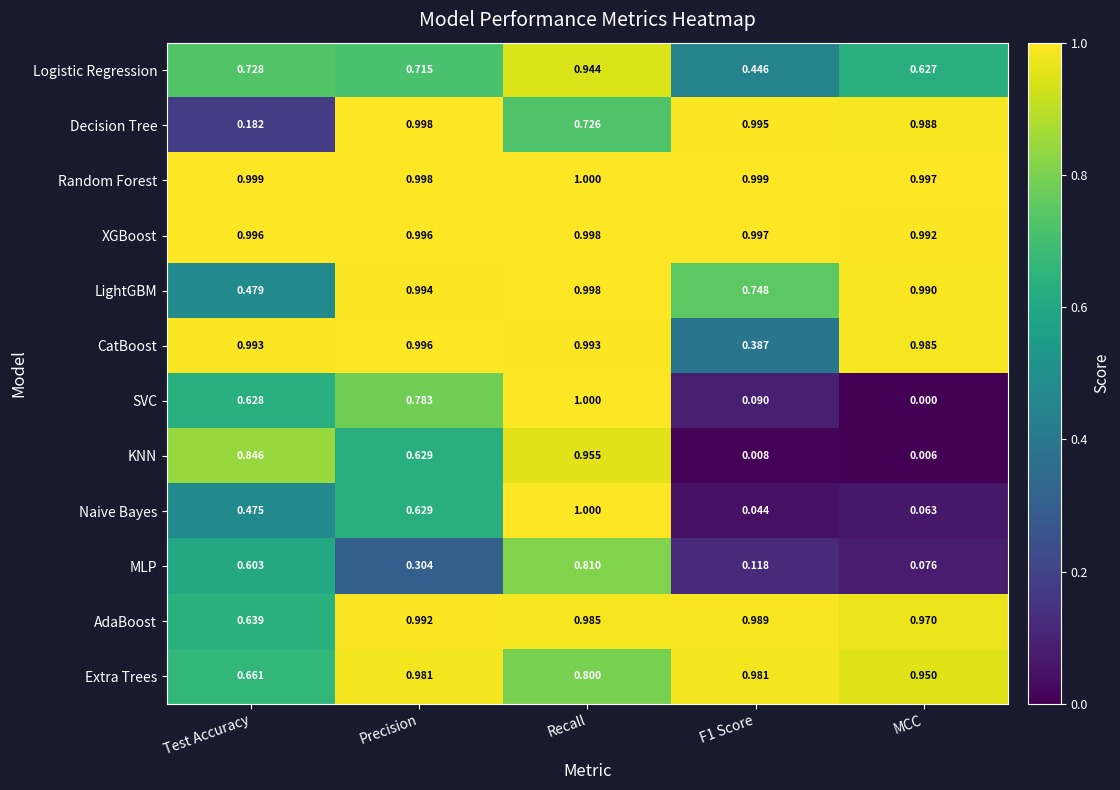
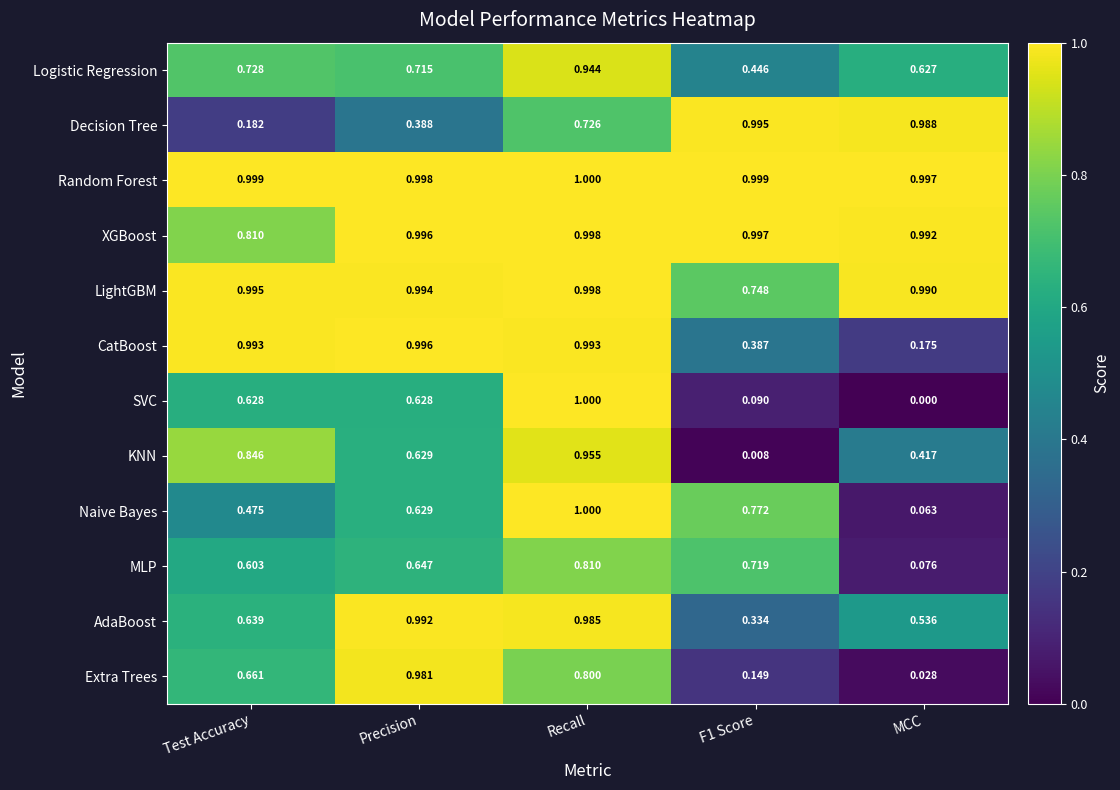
  {
    "Logistic Regression": {
      "Test Accuracy": 0.728,
      "Precision": 0.715,
      "Recall": 0.944,
      "F1 Score": 0.446,
      "MCC": 0.627
    },
    "Decision Tree": {
      "Test Accuracy": 0.182,
-     "Precision": 0.998,
+     "Precision": 0.388,
      "Recall": 0.726,
      "F1 Score": 0.995,
      "MCC": 0.988
    },
    "Random Forest": {
      "Test Accuracy": 0.999,
      "Precision": 0.998,
      "Recall": 1.000,
      "F1 Score": 0.999,
      "MCC": 0.997
    },
    "XGBoost": {
-     "Test Accuracy": 0.996,
+     "Test Accuracy": 0.810,
      "Precision": 0.996,
      "Recall": 0.998,
      "F1 Score": 0.997,
      "MCC": 0.992
    },
    "LightGBM": {
-     "Test Accuracy": 0.479,
+     "Test Accuracy": 0.995,
      "Precision": 0.994,
      "Recall": 0.998,
      "F1 Score": 0.748,
      "MCC": 0.990
    },
    "CatBoost": {
      "Test Accuracy": 0.993,
      "Precision": 0.996,
      "Recall": 0.993,
      "F1 Score": 0.387,
-     "MCC": 0.985
+     "MCC": 0.175
    },
    "SVC": {
      "Test Accuracy": 0.628,
-     "Precision": 0.783,
+     "Precision": 0.628,
      "Recall": 1.000,
      "F1 Score": 0.090,
      "MCC": 0.000
    },
    "KNN": {
      "Test Accuracy": 0.846,
      "Precision": 0.629,
      "Recall": 0.955,
      "F1 Score": 0.008,
-     "MCC": 0.006
+     "MCC": 0.417
    },
    "Naive Bayes": {
      "Test Accuracy": 0.475,
      "Precision": 0.629,
      "Recall": 1.000,
-     "F1 Score": 0.044,
+     "F1 Score": 0.772,
      "MCC": 0.063
    },
    "MLP": {
      "Test Accuracy": 0.603,
-     "Precision": 0.304,
+     "Precision": 0.647,
      "Recall": 0.810,
-     "F1 Score": 0.118,
+     "F1 Score": 0.719,
      "MCC": 0.076
    },
    "AdaBoost": {
      "Test Accuracy": 0.639,
      "Precision": 0.992,
      "Recall": 0.985,
-     "F1 Score": 0.989,
-     "MCC": 0.970
+     "F1 Score": 0.334,
+     "MCC": 0.536
    },
    "Extra Trees": {
      "Test Accuracy": 0.661,
      "Precision": 0.981,
      "Recall": 0.800,
-     "F1 Score": 0.981,
-     "MCC": 0.950
+     "F1 Score": 0.149,
+     "MCC": 0.028
    }
  }
